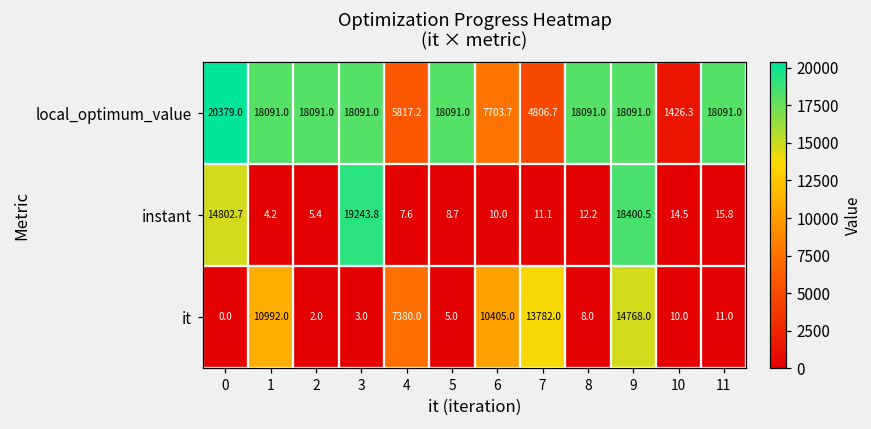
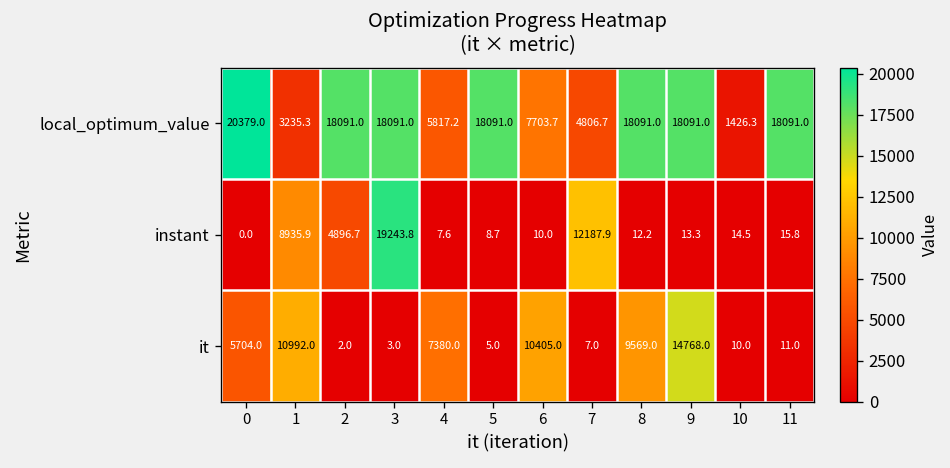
  {
    "local_optimum_value": {
      "0": 20379.0,
-     "1": 18091.0,
+     "1": 3235.3,
      "2": 18091.0,
      "3": 18091.0,
      "4": 5817.2,
      "5": 18091.0,
      "6": 7703.7,
      "7": 4806.7,
      "8": 18091.0,
      "9": 18091.0,
      "10": 1426.3,
      "11": 18091.0
    },
    "instant": {
-     "0": 14802.7,
-     "1": 4.2,
-     "2": 5.4,
+     "0": 0.0,
+     "1": 8935.9,
+     "2": 4896.7,
      "3": 19243.8,
      "4": 7.6,
      "5": 8.7,
      "6": 10.0,
-     "7": 11.1,
+     "7": 12187.9,
      "8": 12.2,
-     "9": 18400.5,
+     "9": 13.3,
      "10": 14.5,
      "11": 15.8
    },
    "it": {
-     "0": 0.0,
+     "0": 5704.0,
      "1": 10992.0,
      "2": 2.0,
      "3": 3.0,
      "4": 7380.0,
      "5": 5.0,
      "6": 10405.0,
-     "7": 13782.0,
-     "8": 8.0,
+     "7": 7.0,
+     "8": 9569.0,
      "9": 14768.0,
      "10": 10.0,
      "11": 11.0
    }
  }
